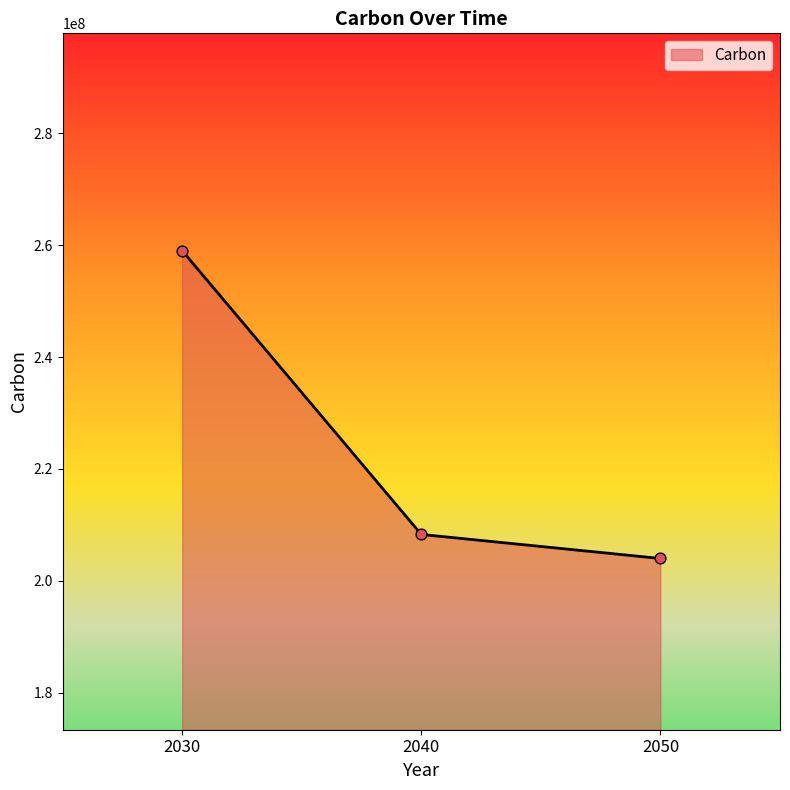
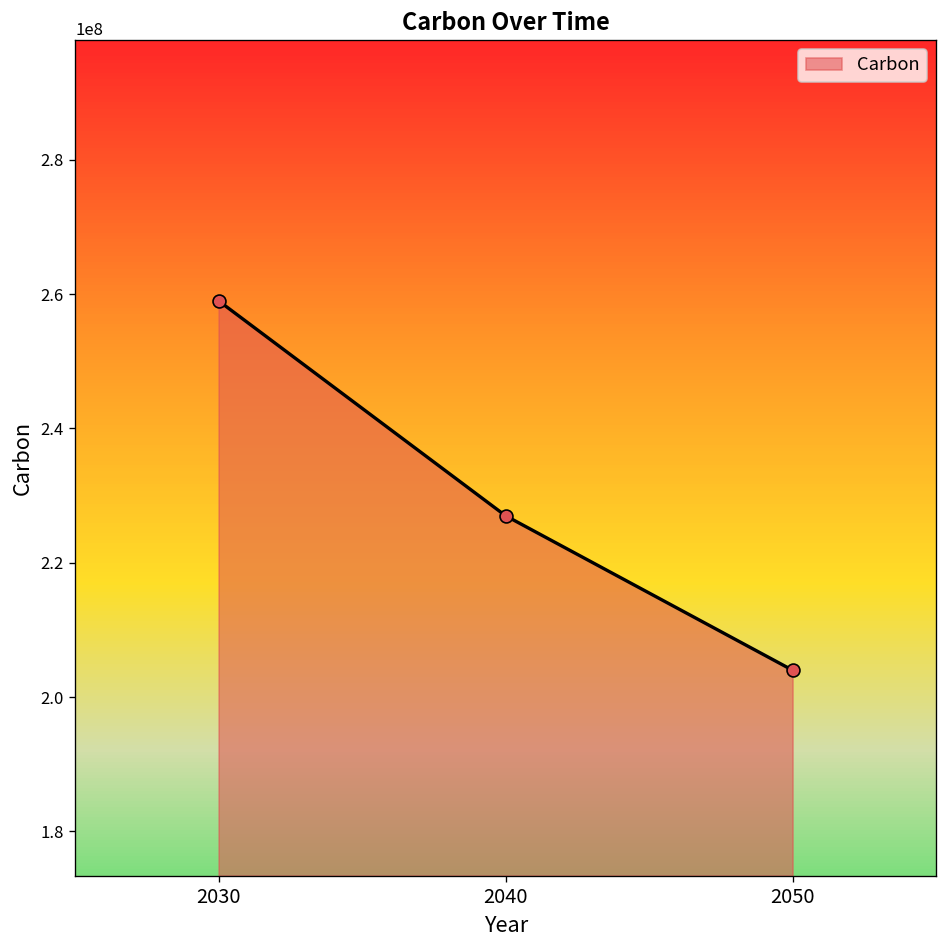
  {
    "2030": 259000000,
-   "2040": 208000000,
+   "2040": 227000000,
    "2050": 204000000
  }
